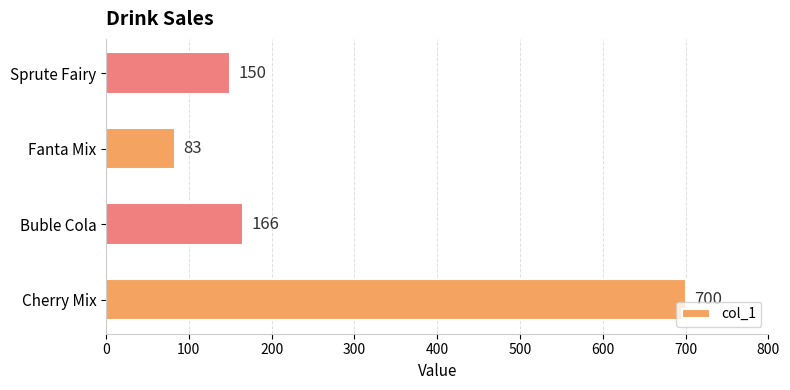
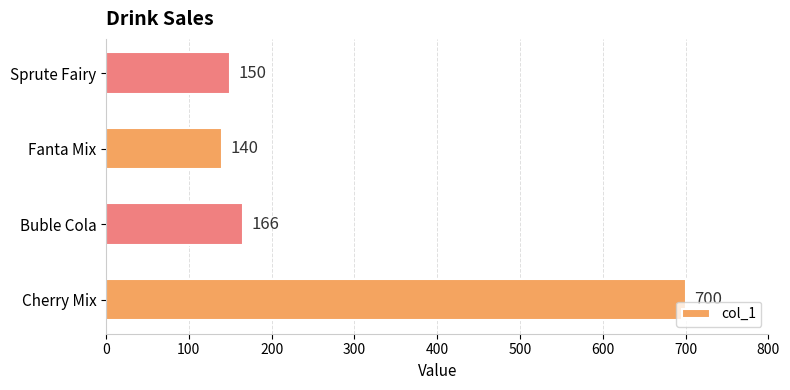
  {
    "Sprute Fairy": 150,
-   "Fanta Mix": 83,
+   "Fanta Mix": 140,
    "Buble Cola": 166
  }
